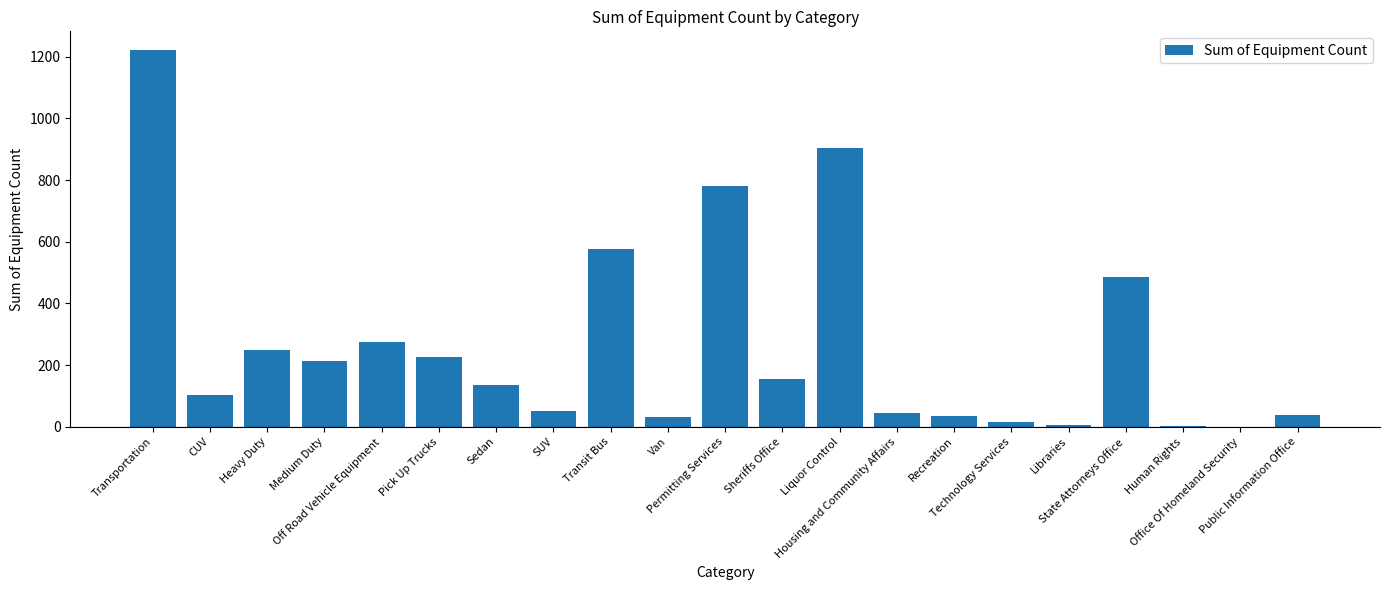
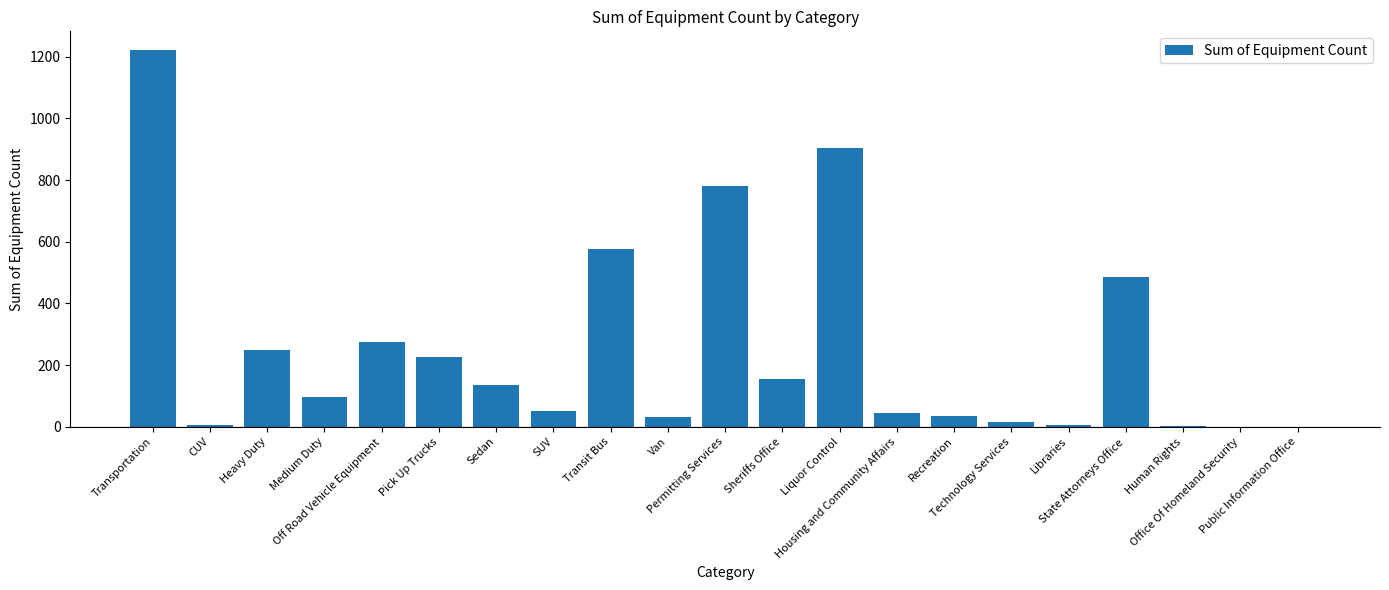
  {
    "Transportation": 1220,
-   "CUV": 100,
+   "CUV": 10,
    "Heavy Duty": 250,
-   "Medium Duty": 210,
+   "Medium Duty": 100,
    "Off Road Vehicle Equipment": 280,
    "Pick Up Trucks": 230,
    "Sedan": 140,
    "SUV": 50,
    "Transit Bus": 580,
    "Van": 30,
    "Permitting Services": 780,
    "Sheriffs Office": 160,
    "Liquor Control": 900,
    "Housing and Community Affairs": 50,
    "Recreation": 40,
    "Technology Services": 20,
    "State Attorneys Office": 490,
-   "Public Information Office": 40
+   "Public Information Office": 0
  }
